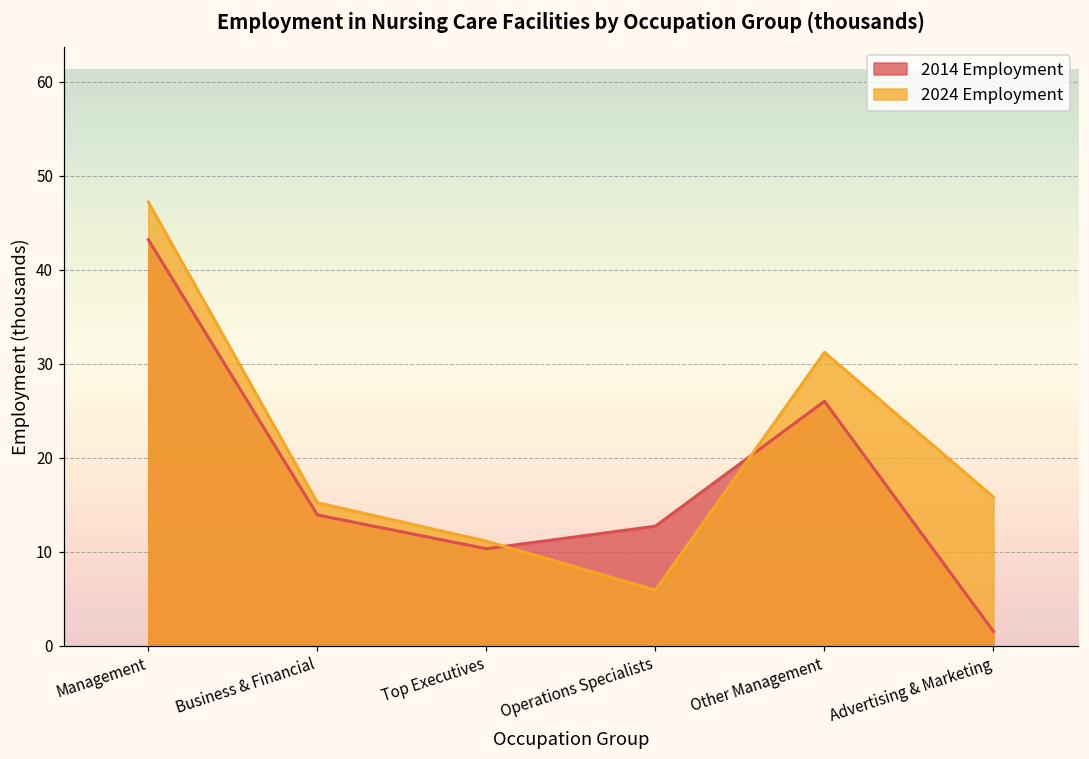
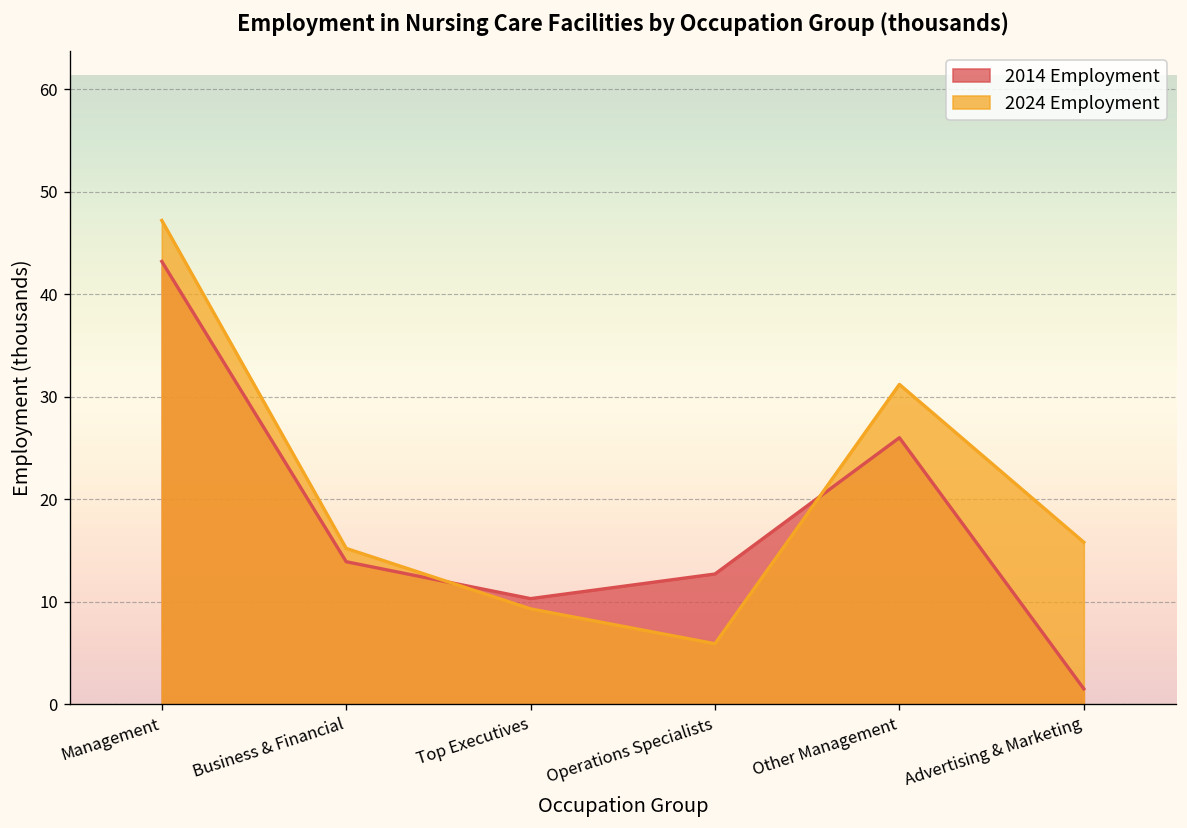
  {
    "2014 Employment": {
      "Management": 43,
      "Business & Financial": 14,
      "Top Executives": 10,
      "Operations Specialists": 13,
      "Other Management": 26,
      "Advertising & Marketing": 2
    },
    "2024 Employment": {
      "Management": 47,
      "Business & Financial": 15,
-     "Top Executives": 11,
+     "Top Executives": 9,
      "Operations Specialists": 6,
      "Other Management": 31,
      "Advertising & Marketing": 16
    }
  }
